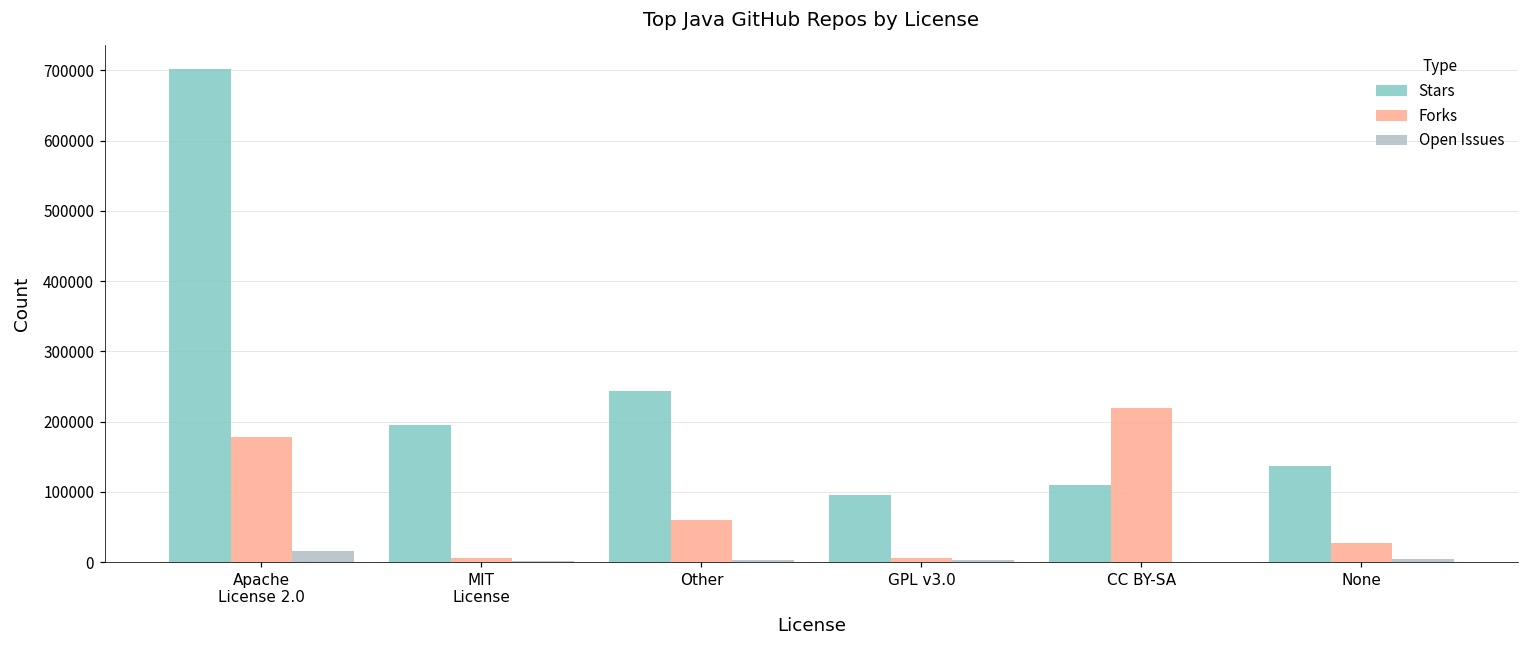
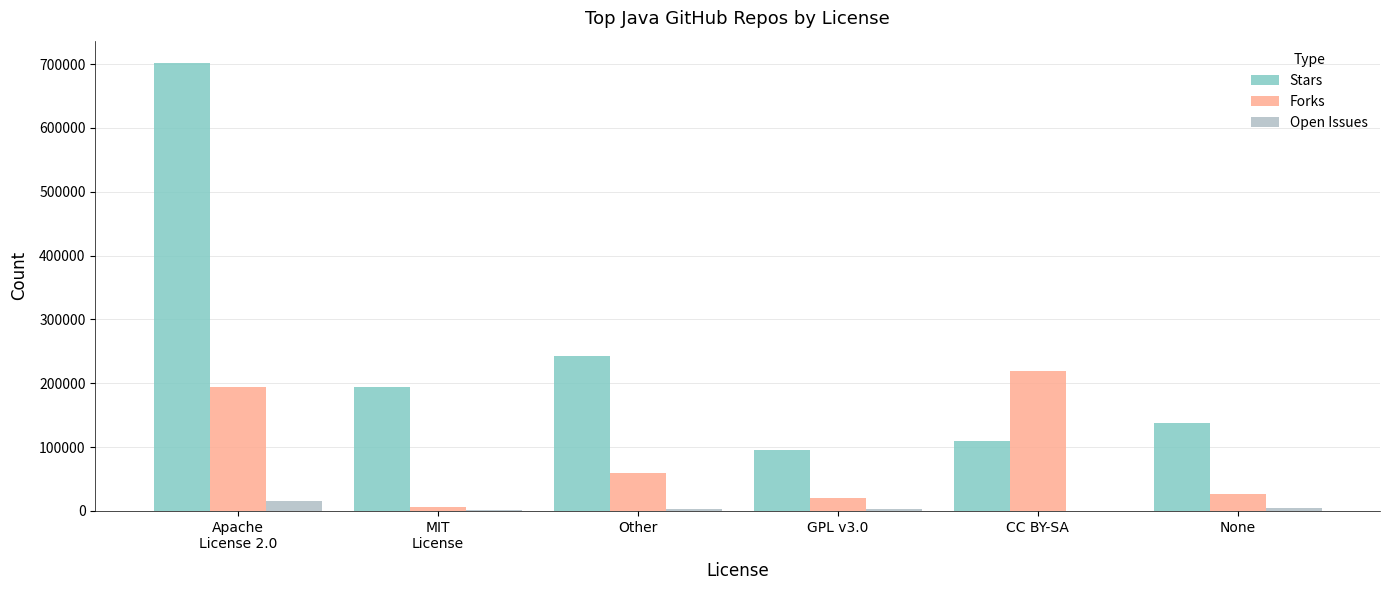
  {
    "Forks": {
-     "Apache License 2.0": 180000,
+     "Apache License 2.0": 190000,
      "MIT License": 10000,
      "Other": 60000,
-     "GPL v3.0": 10000,
+     "GPL v3.0": 20000,
      "CC BY-SA": 220000,
      "None": 30000
    }
  }
